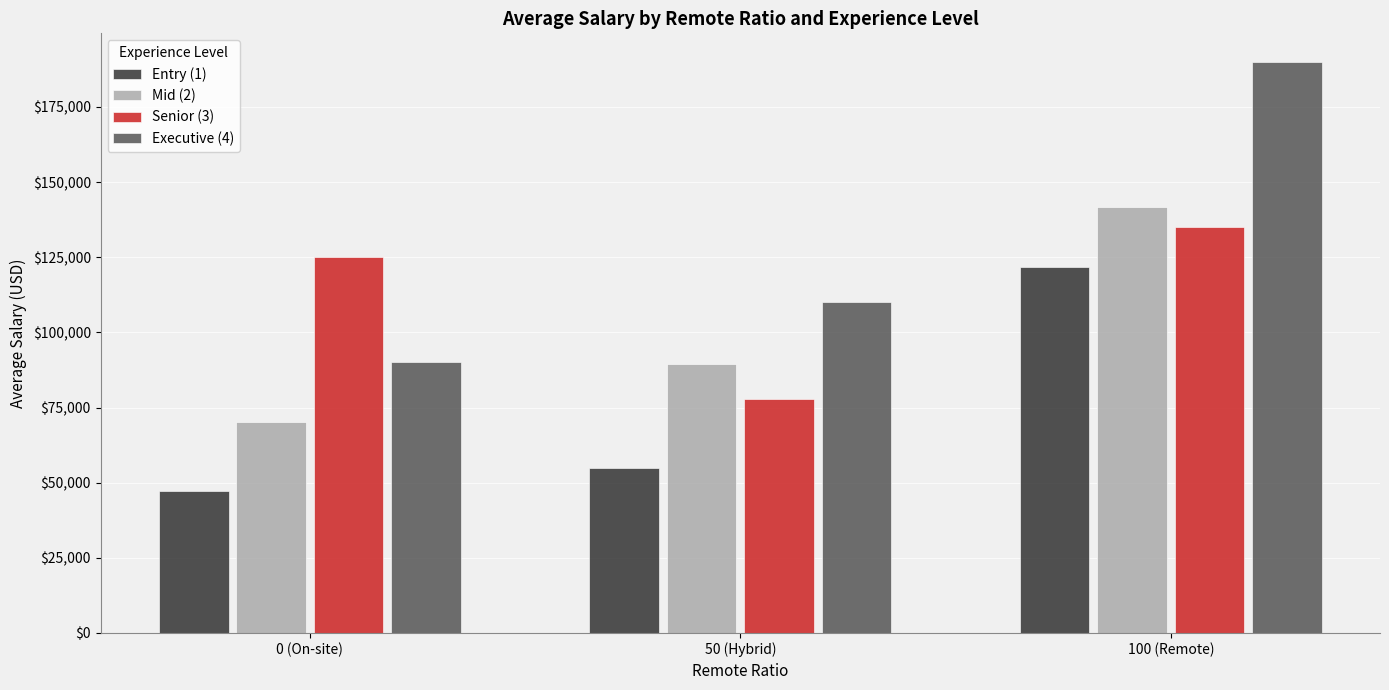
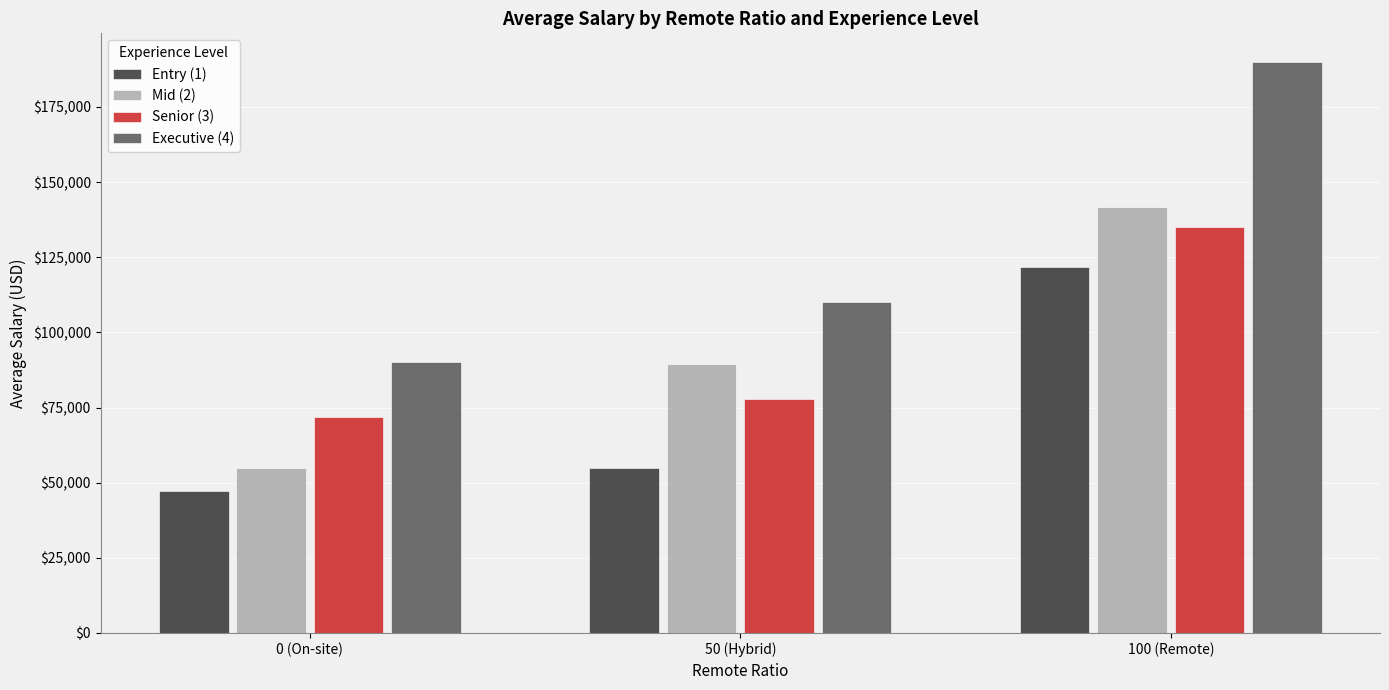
  {
    "Mid (2)": {
-     "0 (On-site)": "$70,000",
+     "0 (On-site)": "$55,000",
      "50 (Hybrid)": "$89,000",
      "100 (Remote)": "$142,000"
    },
    "Senior (3)": {
-     "0 (On-site)": "$125,000",
+     "0 (On-site)": "$72,000",
      "50 (Hybrid)": "$78,000",
      "100 (Remote)": "$135,000"
    }
  }
